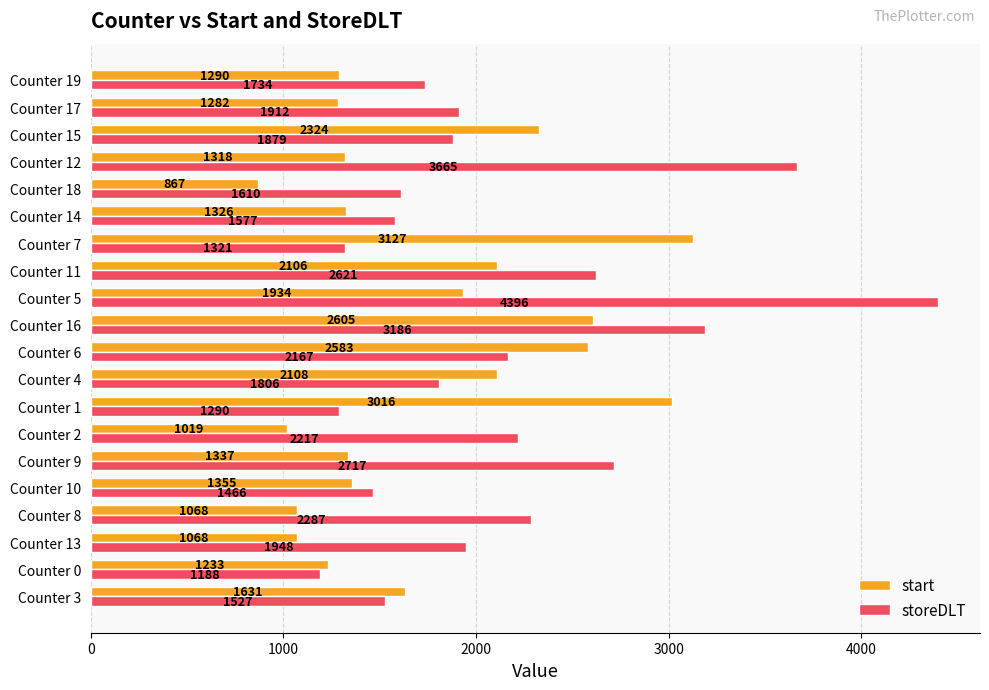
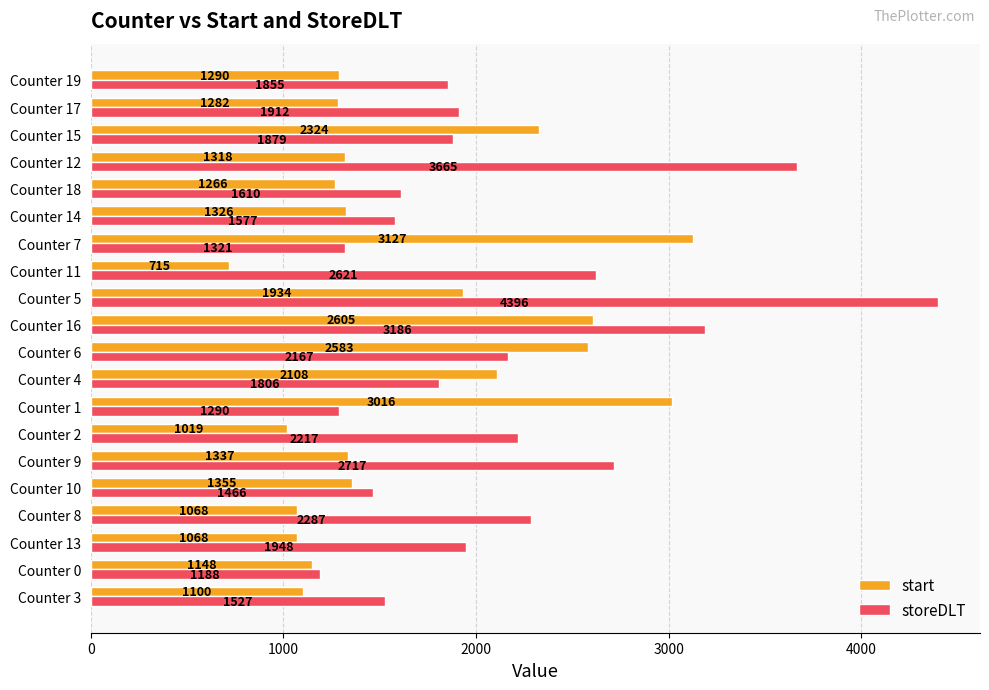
  {
    "start": {
      "Counter 19": 1290,
      "Counter 17": 1282,
      "Counter 15": 2324,
      "Counter 12": 1318,
-     "Counter 18": 867,
+     "Counter 18": 1266,
      "Counter 14": 1326,
      "Counter 7": 3127,
-     "Counter 11": 2106,
+     "Counter 11": 715,
      "Counter 5": 1934,
      "Counter 16": 2605,
      "Counter 6": 2583,
      "Counter 4": 2108,
      "Counter 1": 3016,
      "Counter 2": 1019,
      "Counter 9": 1337,
      "Counter 8": 1068,
      "Counter 13": 1068,
-     "Counter 0": 1233,
-     "Counter 3": 1631
+     "Counter 0": 1148,
+     "Counter 3": 1100
    },
    "storeDLT": {
-     "Counter 19": 1734,
+     "Counter 19": 1855,
      "Counter 17": 1912,
      "Counter 15": 1879,
      "Counter 12": 3665,
      "Counter 18": 1610,
      "Counter 14": 1577,
      "Counter 7": 1321,
      "Counter 11": 2621,
      "Counter 5": 4396,
      "Counter 16": 3186,
      "Counter 6": 2167,
      "Counter 4": 1806,
      "Counter 1": 1290,
      "Counter 2": 2217,
      "Counter 9": 2717,
      "Counter 8": 2287,
      "Counter 13": 1948
    }
  }
